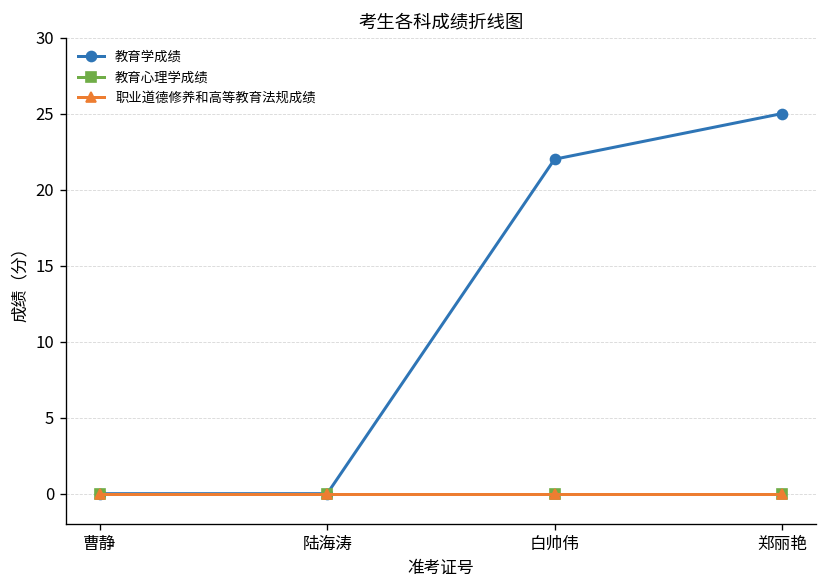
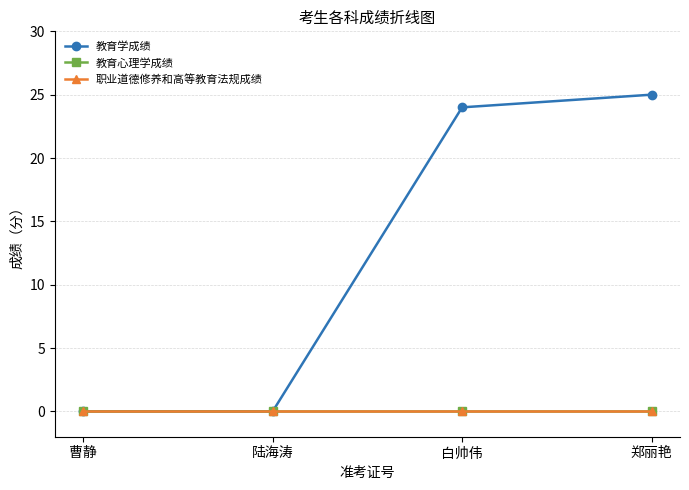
  {
    "教育学成绩": {
-     "白帅伟": 22,
+     "白帅伟": 24,
      "郑丽艳": 25
    },
    "职业道德修养和高等教育法规成绩": {
      "白帅伟": 0,
      "郑丽艳": 0
    }
  }
